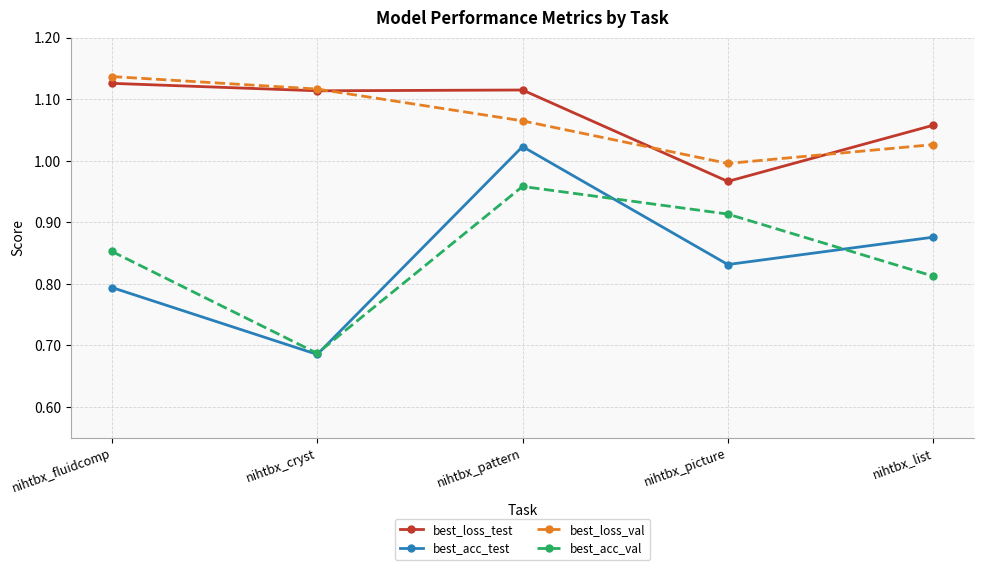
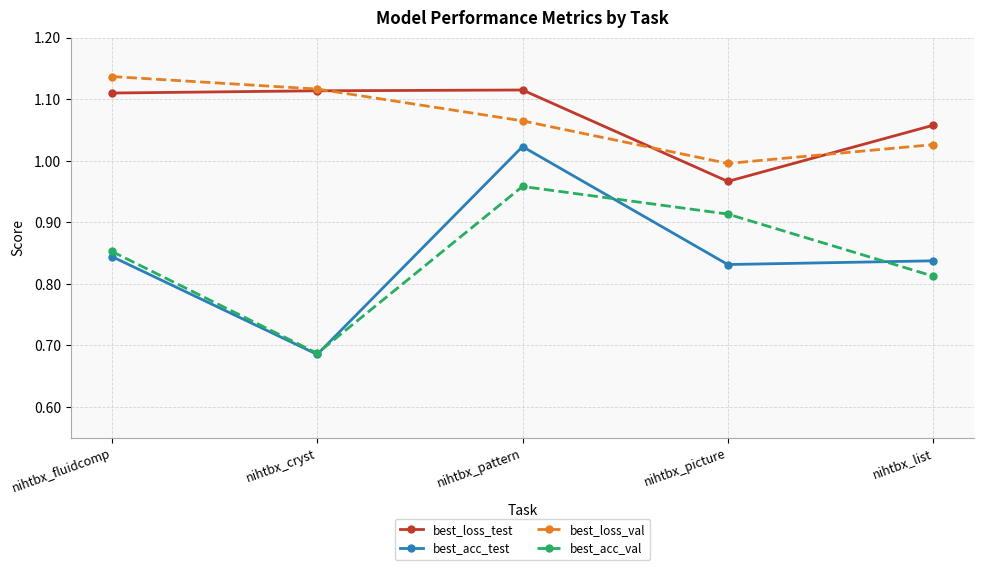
  {
    "best_loss_test": {
-     "nihtbx_fluidcomp": 1.13,
+     "nihtbx_fluidcomp": 1.11,
      "nihtbx_pattern": 1.11,
      "nihtbx_picture": 0.97,
      "nihtbx_list": 1.06
    },
    "best_acc_test": {
-     "nihtbx_fluidcomp": 0.79,
+     "nihtbx_fluidcomp": 0.84,
      "nihtbx_pattern": 1.02,
      "nihtbx_picture": 0.83,
-     "nihtbx_list": 0.88
+     "nihtbx_list": 0.84
    },
    "best_loss_val": {
      "nihtbx_fluidcomp": 1.14,
      "nihtbx_pattern": 1.06,
      "nihtbx_picture": 1.00,
      "nihtbx_list": 1.03
    },
    "best_acc_val": {
      "nihtbx_fluidcomp": 0.85,
      "nihtbx_pattern": 0.96,
      "nihtbx_picture": 0.91,
      "nihtbx_list": 0.81
    }
  }
